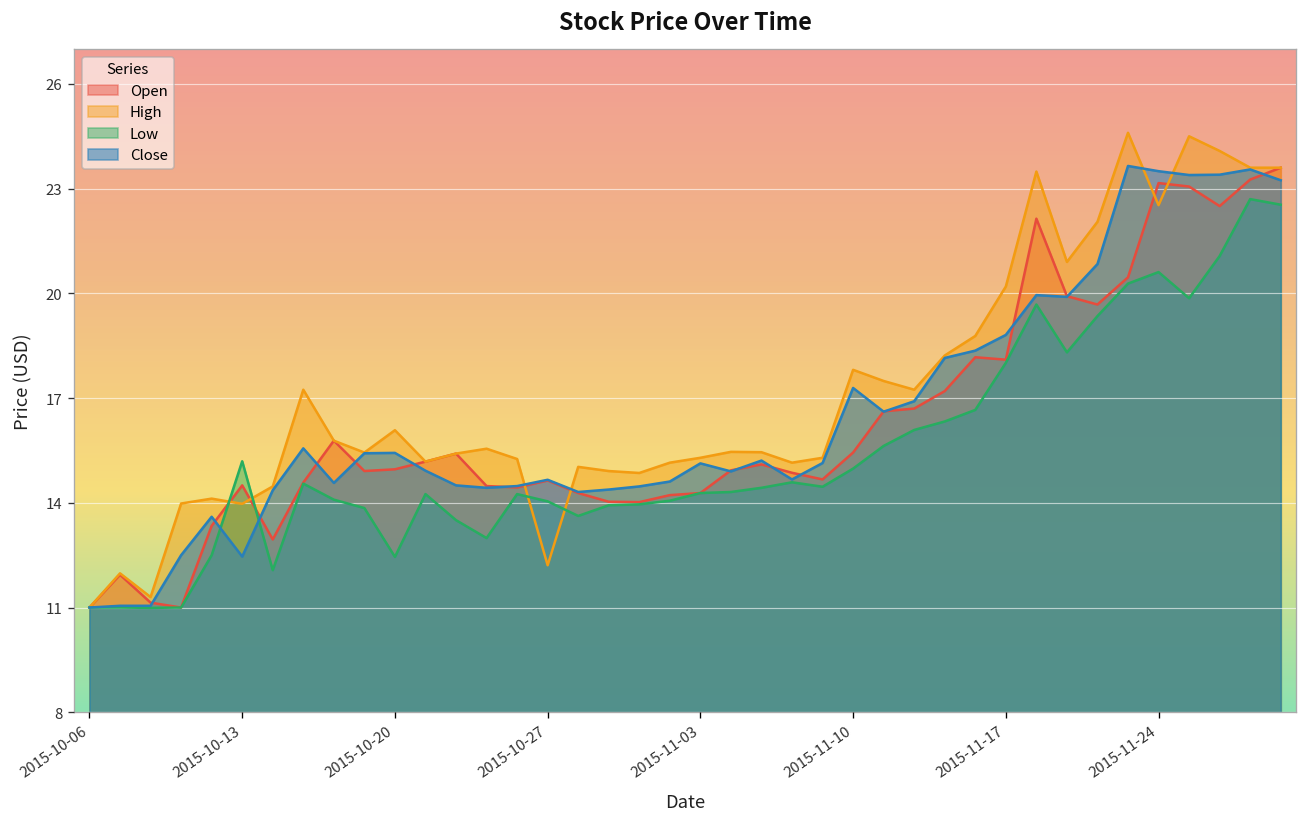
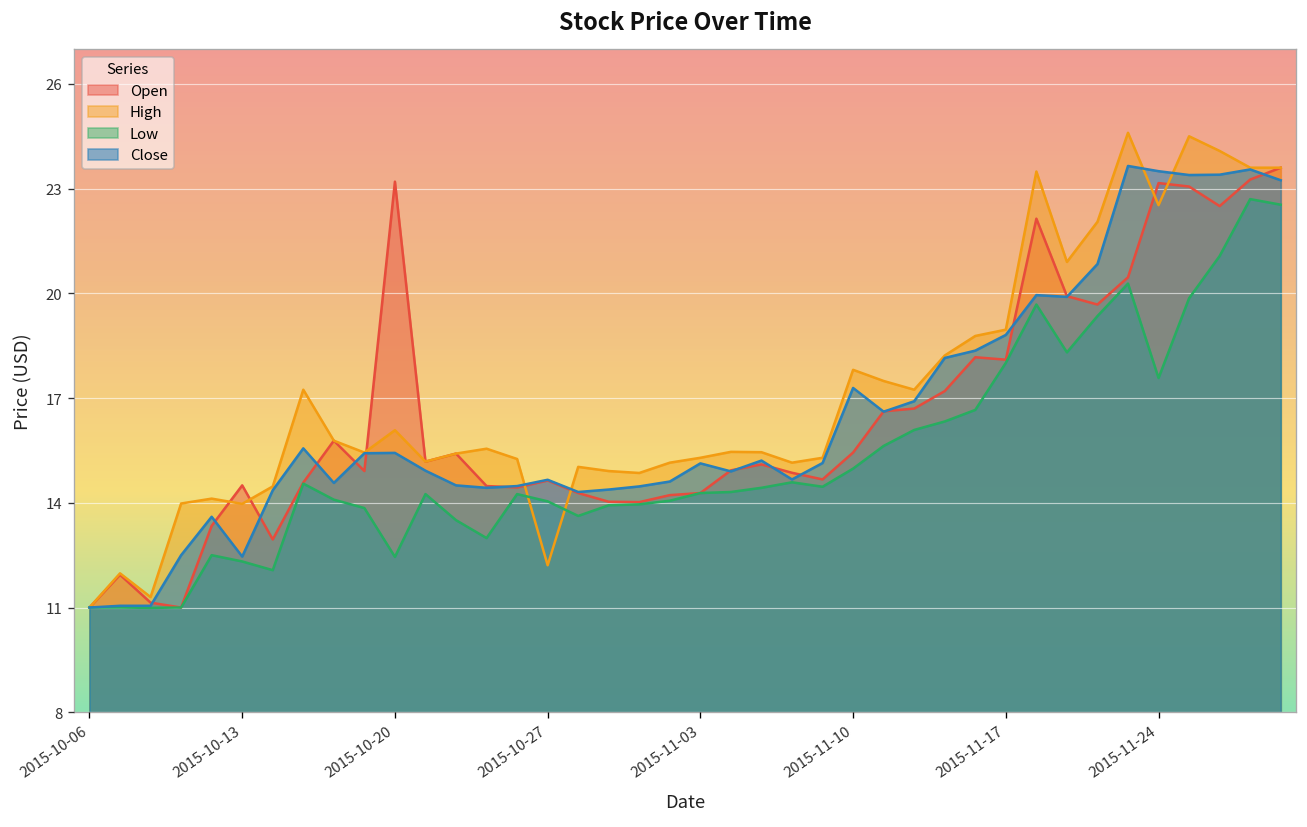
  {
    "Open": {
      "2015-10-13": 14.5,
-     "2015-10-20": 15.0,
+     "2015-10-20": 23.2,
      "2015-11-10": 15.4,
      "2015-11-17": 18.1,
      "2015-11-24": 23.2
    },
    "High": {
      "2015-10-13": 14.0,
      "2015-10-20": 16.1,
      "2015-10-27": 12.2,
      "2015-11-03": 15.3,
      "2015-11-10": 17.8,
-     "2015-11-17": 20.2,
+     "2015-11-17": 19.0,
      "2015-11-24": 22.5
    },
    "Low": {
-     "2015-10-13": 15.2,
+     "2015-10-13": 12.3,
      "2015-10-20": 12.5,
      "2015-10-27": 14.0,
      "2015-11-10": 15.0,
      "2015-11-17": 18.0,
-     "2015-11-24": 20.6
+     "2015-11-24": 17.6
    },
    "Close": {
      "2015-10-13": 12.5,
      "2015-10-20": 15.4,
      "2015-11-03": 15.1,
      "2015-11-10": 17.3,
      "2015-11-17": 18.8,
      "2015-11-24": 23.5
    }
  }
